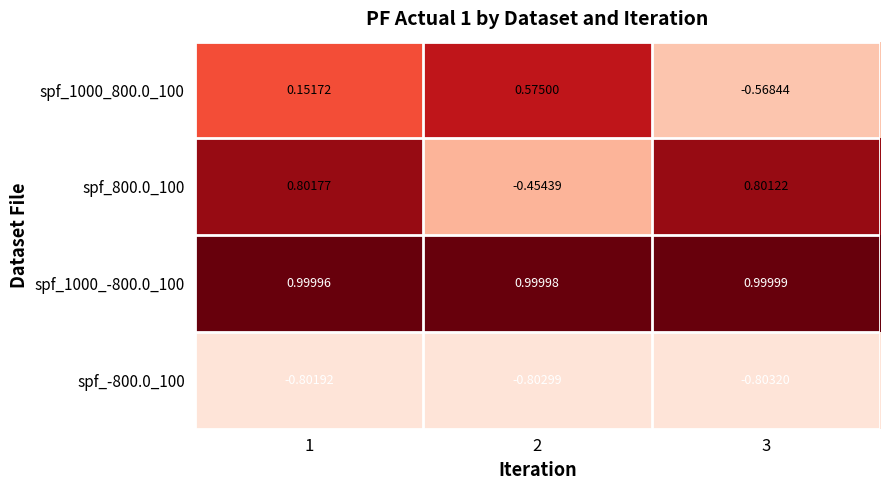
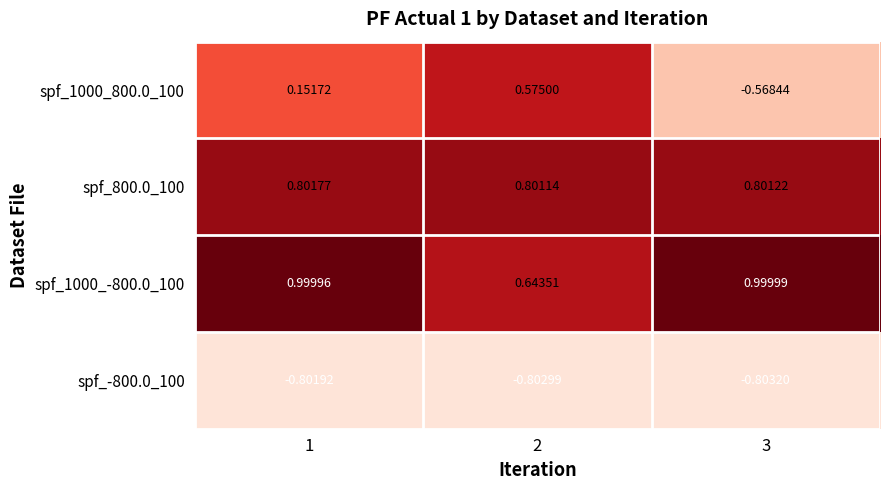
  {
    "spf_1000_800.0_100": {
      "1": 0.15172,
      "2": 0.57500,
      "3": -0.56844
    },
    "spf_800.0_100": {
      "1": 0.80177,
-     "2": -0.45439,
+     "2": 0.80114,
      "3": 0.80122
    },
    "spf_1000_-800.0_100": {
      "1": 0.99996,
-     "2": 0.99998,
+     "2": 0.64351,
      "3": 0.99999
    }
  }
